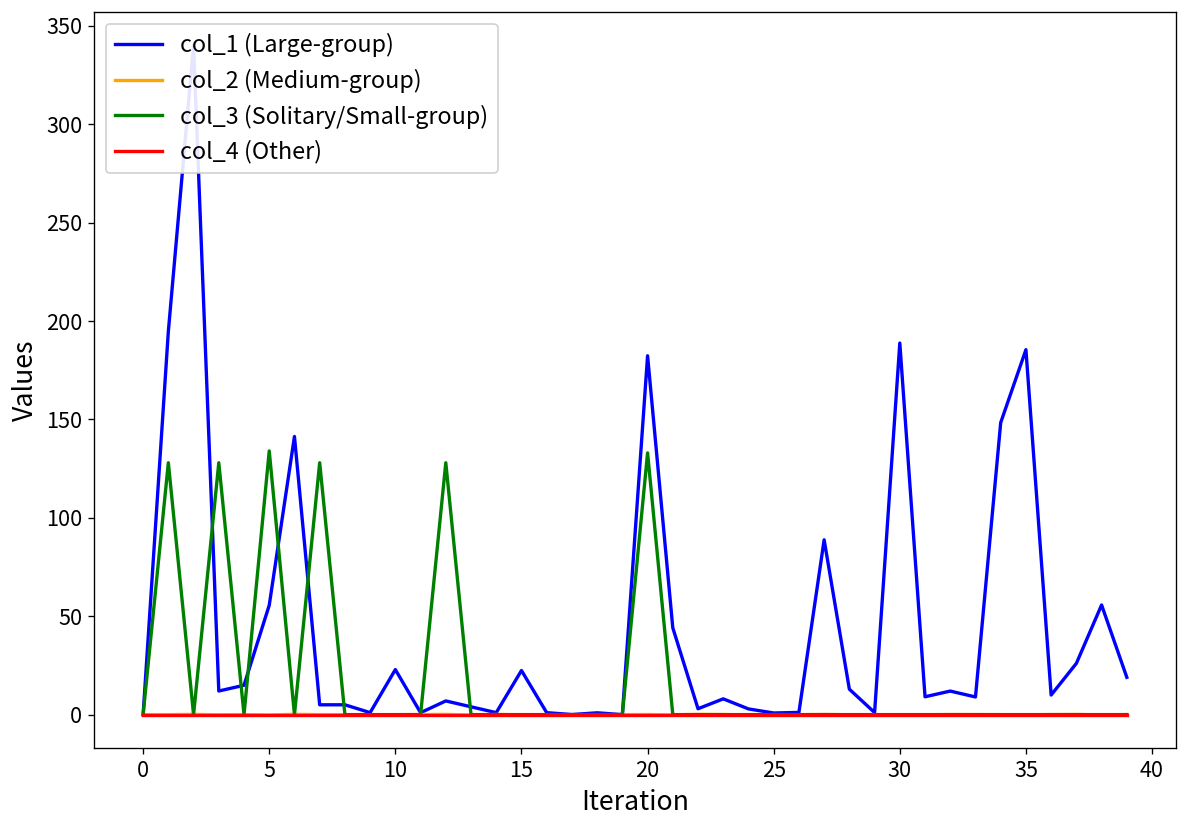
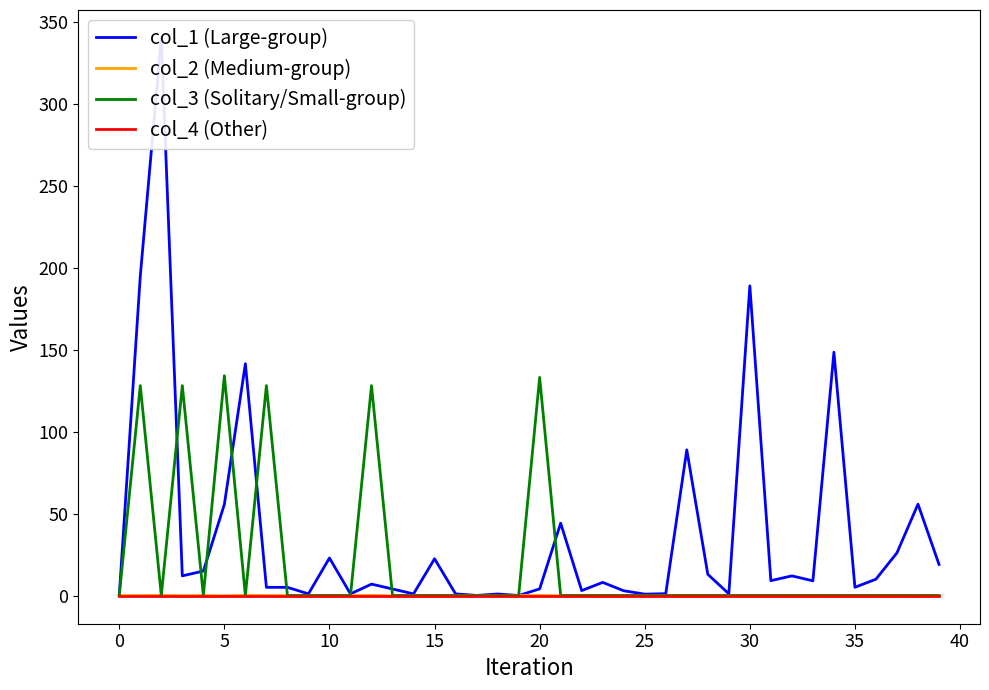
  {
    "col_1 (Large-group)": {
      "5": 56,
      "10": 23,
      "15": 22,
-     "20": 182,
+     "20": 4,
      "30": 189,
-     "35": 185
+     "35": 5
    },
    "col_3 (Solitary/Small-group)": {
      "5": 134,
      "20": 133
    }
  }
